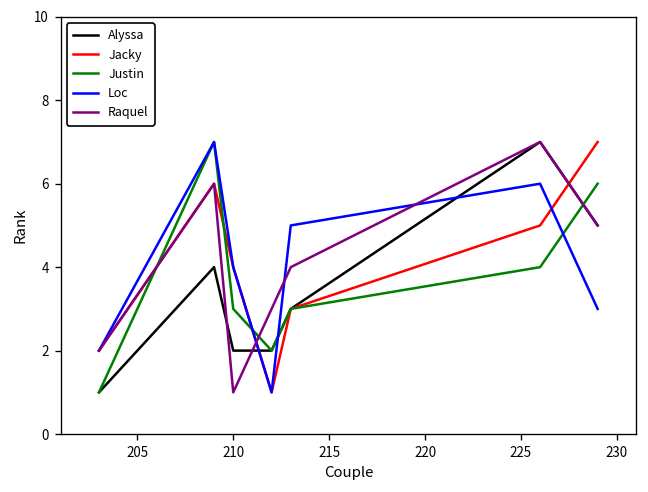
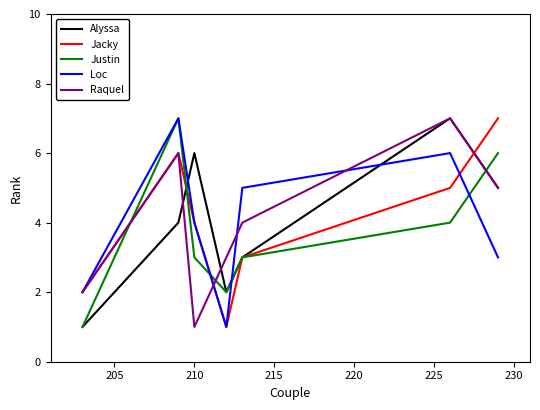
  {
    "Alyssa": {
-     "210": 2
+     "210": 6
    },
    "Justin": {
      "210": 3
    },
    "Raquel": {
      "210": 1
    }
  }
